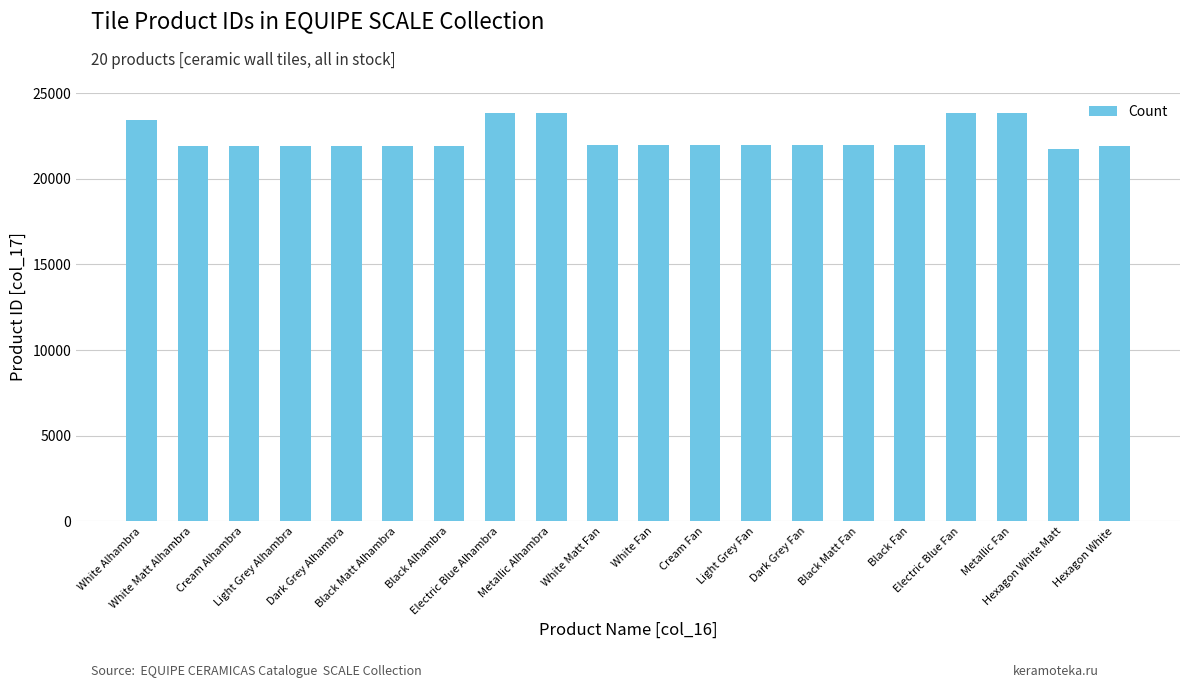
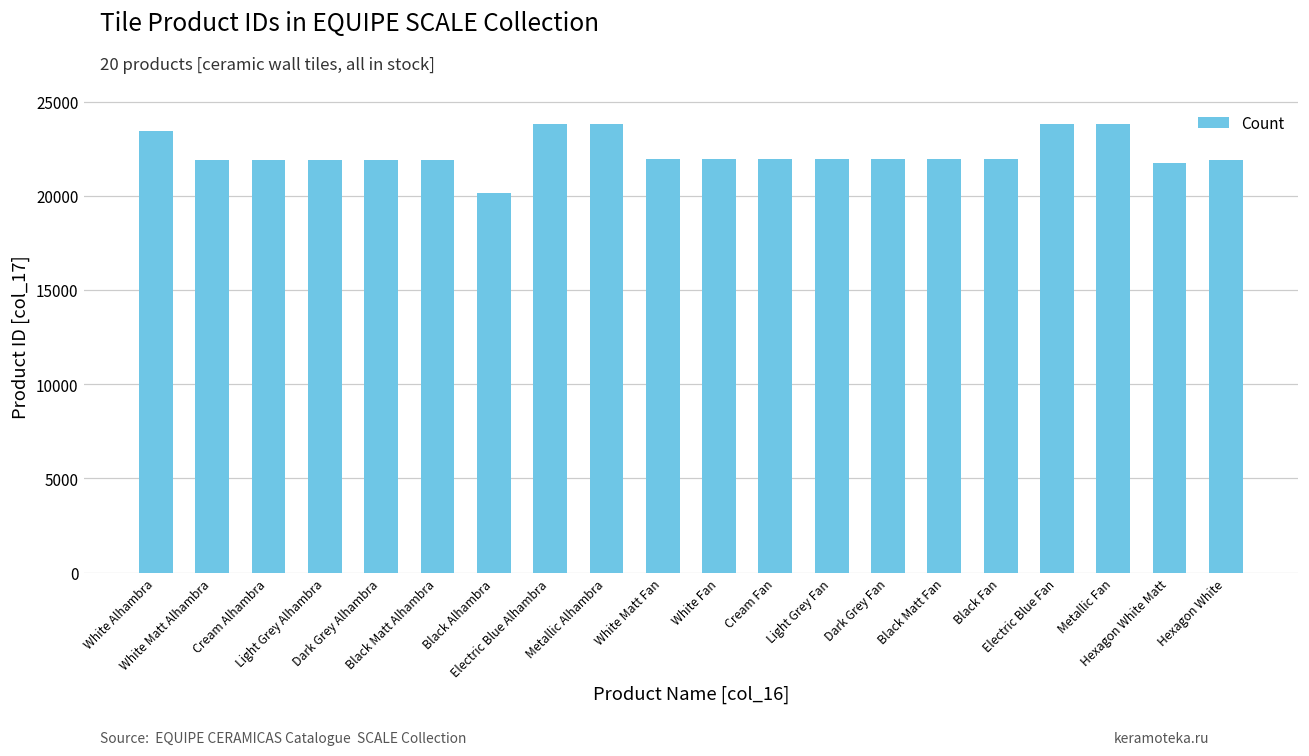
  {
    "White Alhambra": 23400,
    "White Matt Alhambra": 21900,
    "Cream Alhambra": 21900,
    "Light Grey Alhambra": 21900,
    "Dark Grey Alhambra": 21900,
    "Black Matt Alhambra": 21900,
-   "Black Alhambra": 21900,
+   "Black Alhambra": 20100,
    "Electric Blue Alhambra": 23800,
    "Metallic Alhambra": 23800,
    "White Matt Fan": 22000,
    "White Fan": 22000,
    "Cream Fan": 22000,
    "Light Grey Fan": 22000,
    "Dark Grey Fan": 22000,
    "Black Matt Fan": 22000,
    "Black Fan": 22000,
    "Electric Blue Fan": 23800,
    "Metallic Fan": 23800,
    "Hexagon White Matt": 21800,
    "Hexagon White": 21900
  }
